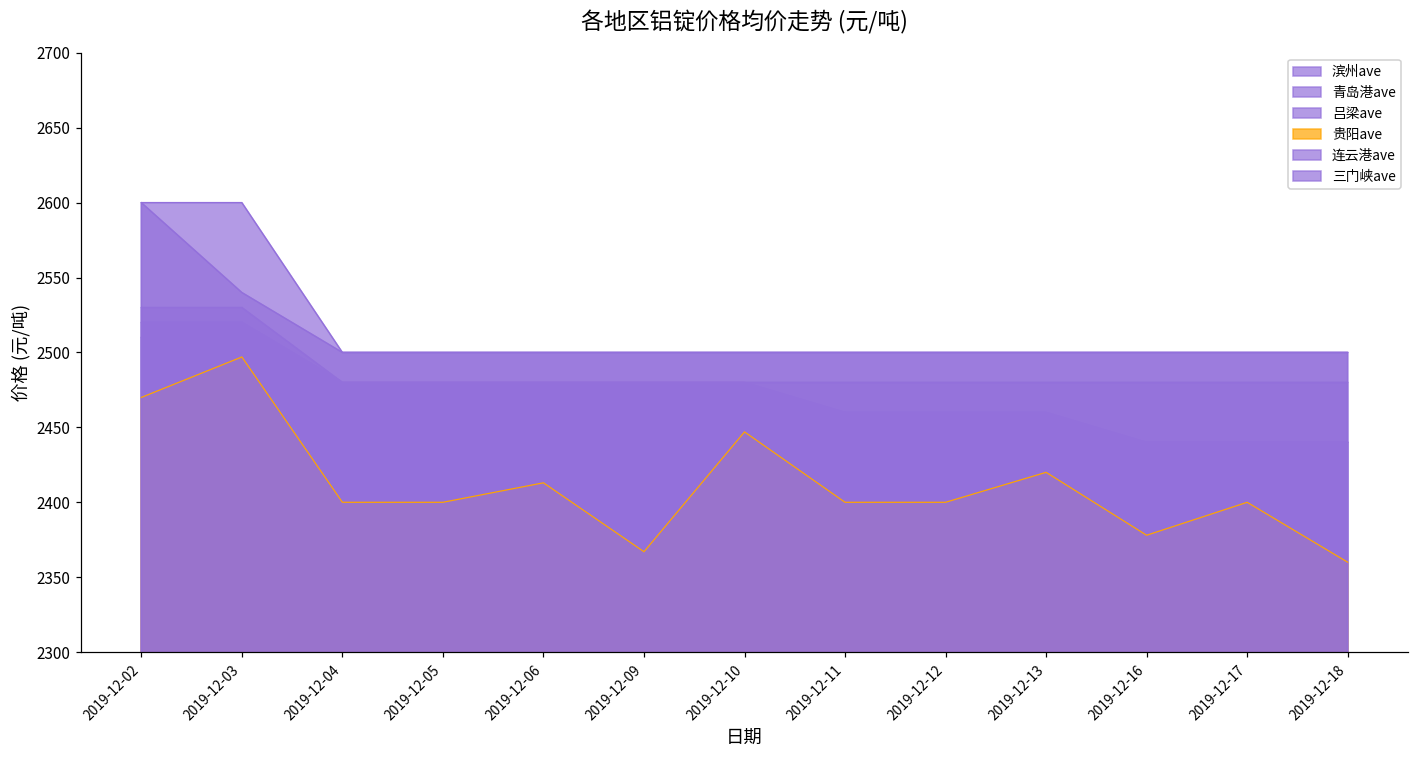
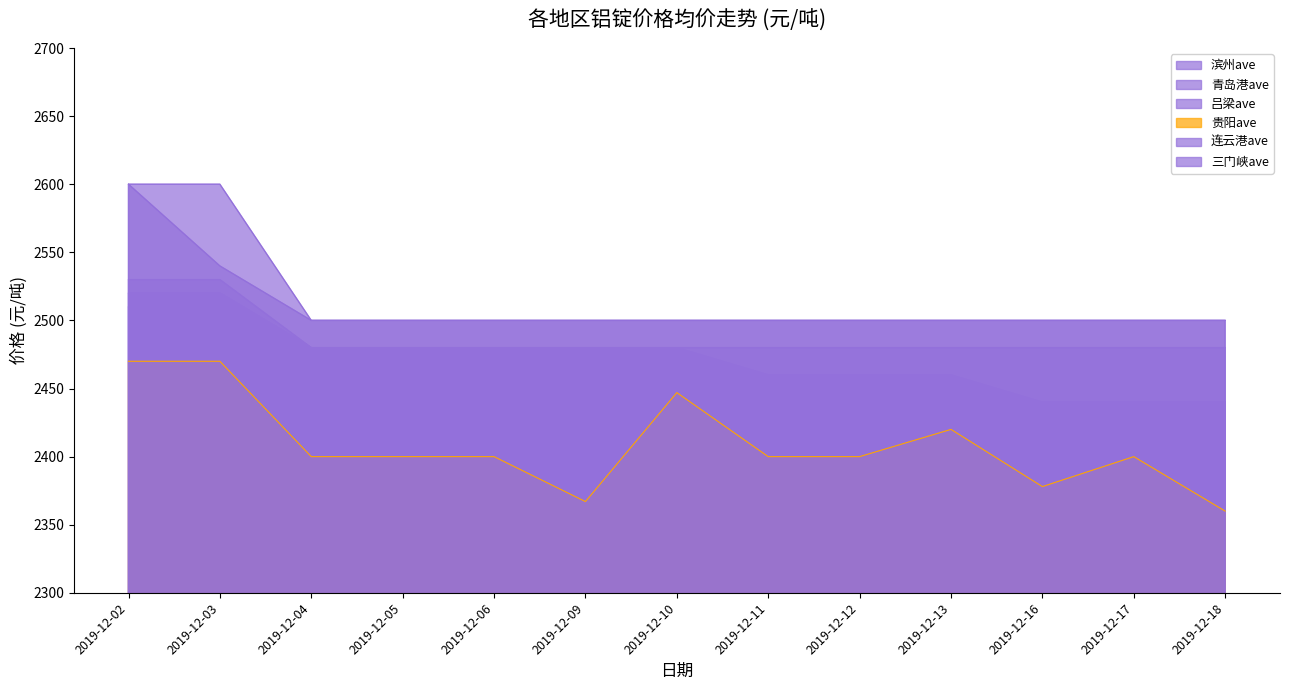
  {
    "贵阳ave": {
      "2019-12-02": 2470,
-     "2019-12-03": 2497,
+     "2019-12-03": 2470,
      "2019-12-04": 2400,
      "2019-12-05": 2400,
-     "2019-12-06": 2413,
+     "2019-12-06": 2400,
      "2019-12-09": 2367,
      "2019-12-10": 2447,
      "2019-12-11": 2400,
      "2019-12-12": 2400,
      "2019-12-13": 2420,
      "2019-12-16": 2378,
      "2019-12-17": 2400,
      "2019-12-18": 2360
    }
  }
